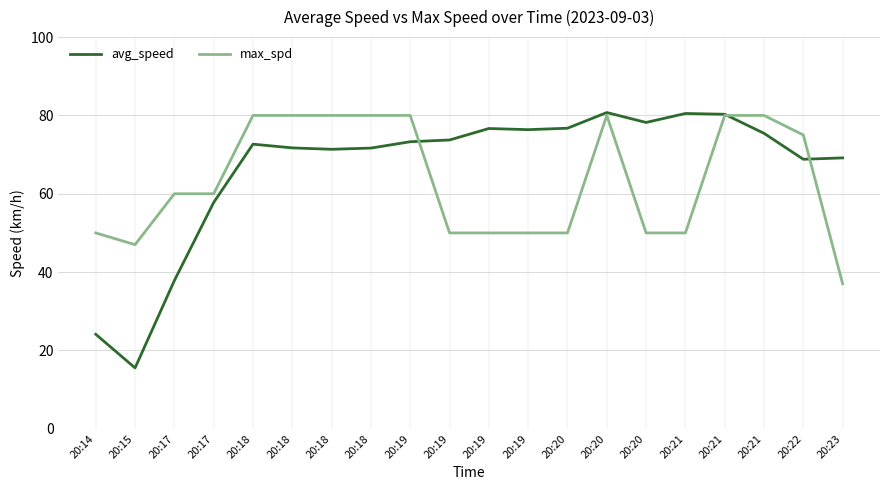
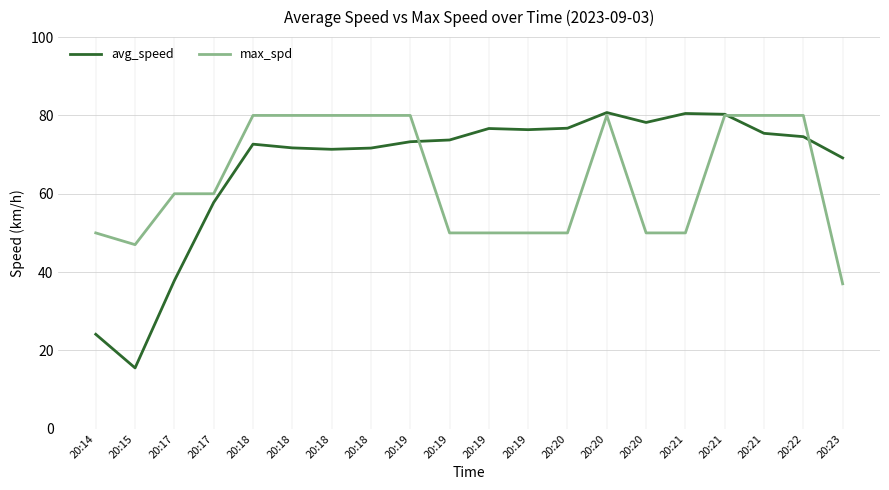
  {
    "avg_speed": {
      "20:14": 24,
      "20:15": 16,
-     "20:22": 69,
+     "20:22": 75,
      "20:23": 69
    },
    "max_spd": {
      "20:14": 50,
      "20:15": 47,
-     "20:22": 75,
+     "20:22": 80,
      "20:23": 37
    }
  }
